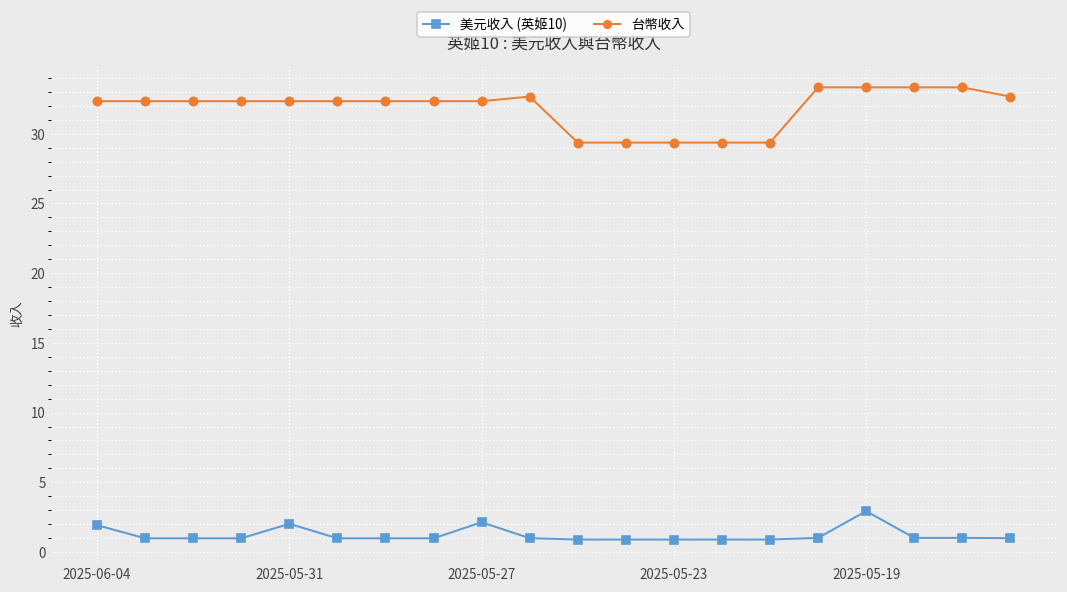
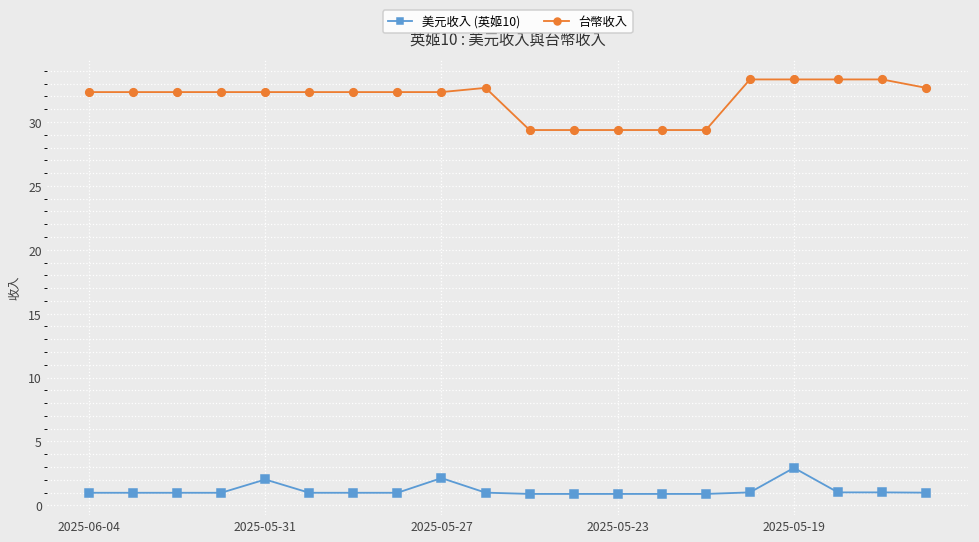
  {
    "美元收入 (英姬10)": {
-     "2025-06-04": 1.9,
+     "2025-06-04": 1.0,
      "2025-05-31": 2.0,
      "2025-05-27": 2.1,
      "2025-05-23": 0.9,
      "2025-05-19": 2.9
    },
    "台幣收入": {
      "2025-06-04": 32.3,
      "2025-05-31": 32.3,
      "2025-05-27": 32.3,
      "2025-05-23": 29.4,
      "2025-05-19": 33.3
    }
  }
